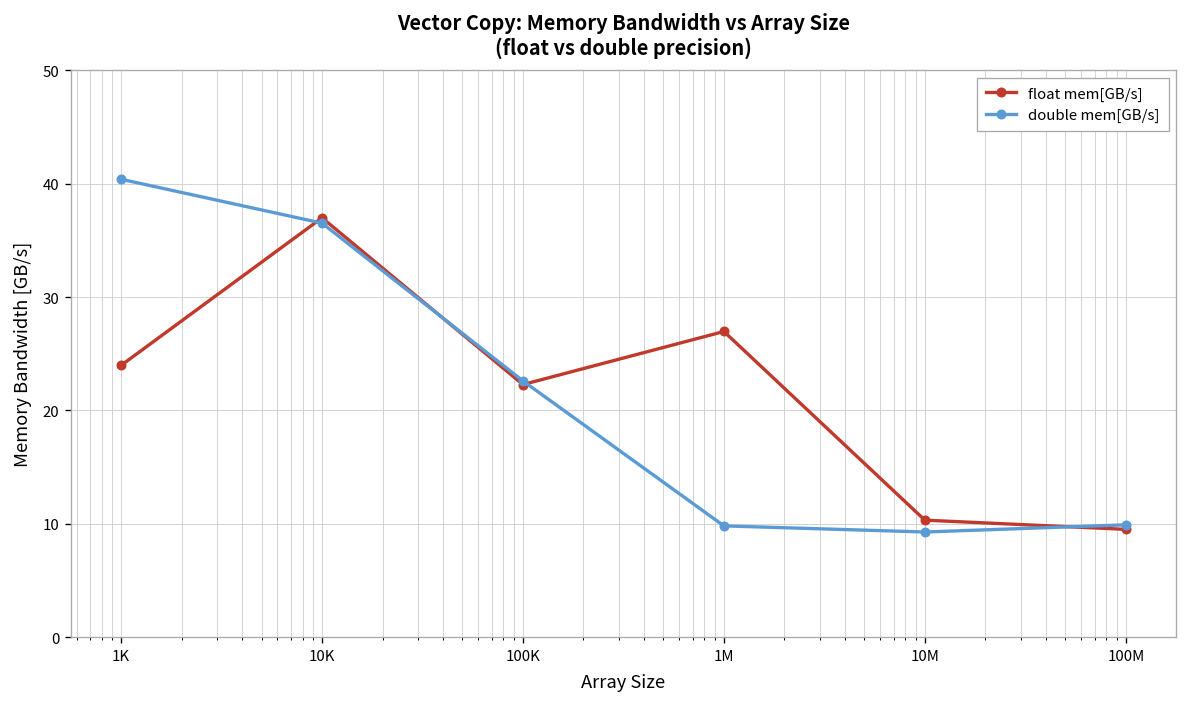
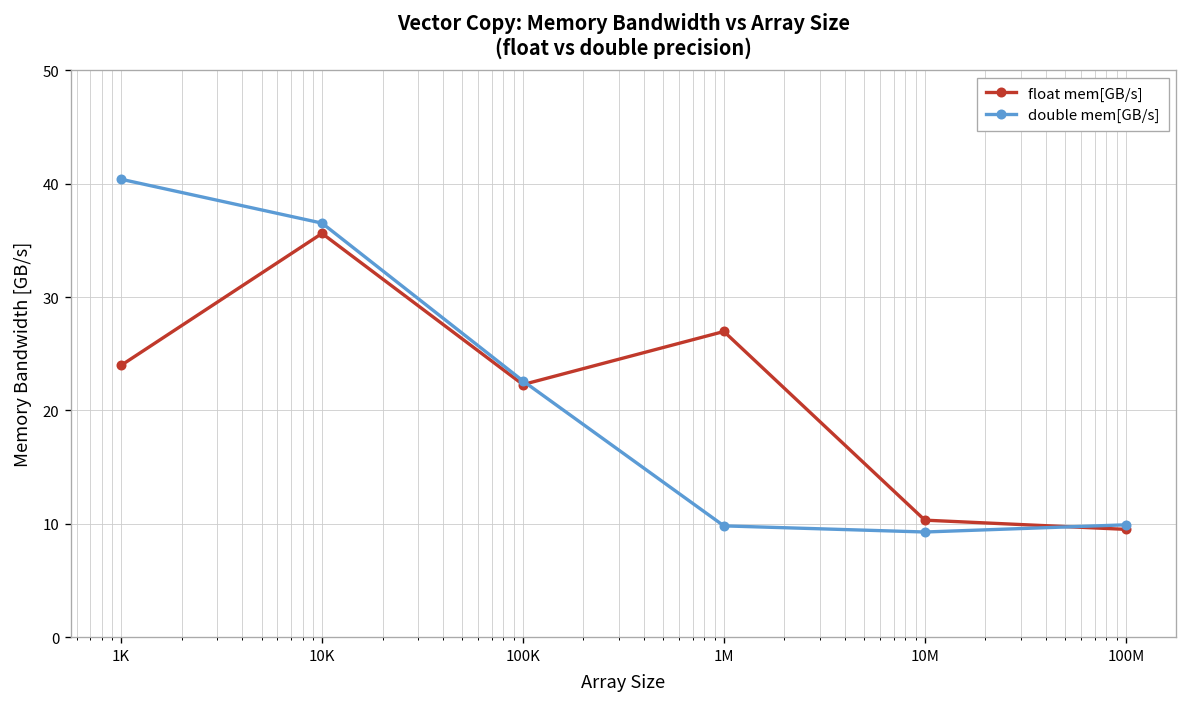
  {
    "float mem[GB/s]": {
      "1K": 24,
-     "10K": 37,
+     "10K": 36,
      "100K": 22,
      "1M": 27,
      "10M": 10,
      "100M": 10
    },
    "double mem[GB/s]": {
      "1K": 40,
      "10K": 37,
      "100K": 23,
      "1M": 10,
      "10M": 9,
      "100M": 10
    }
  }
